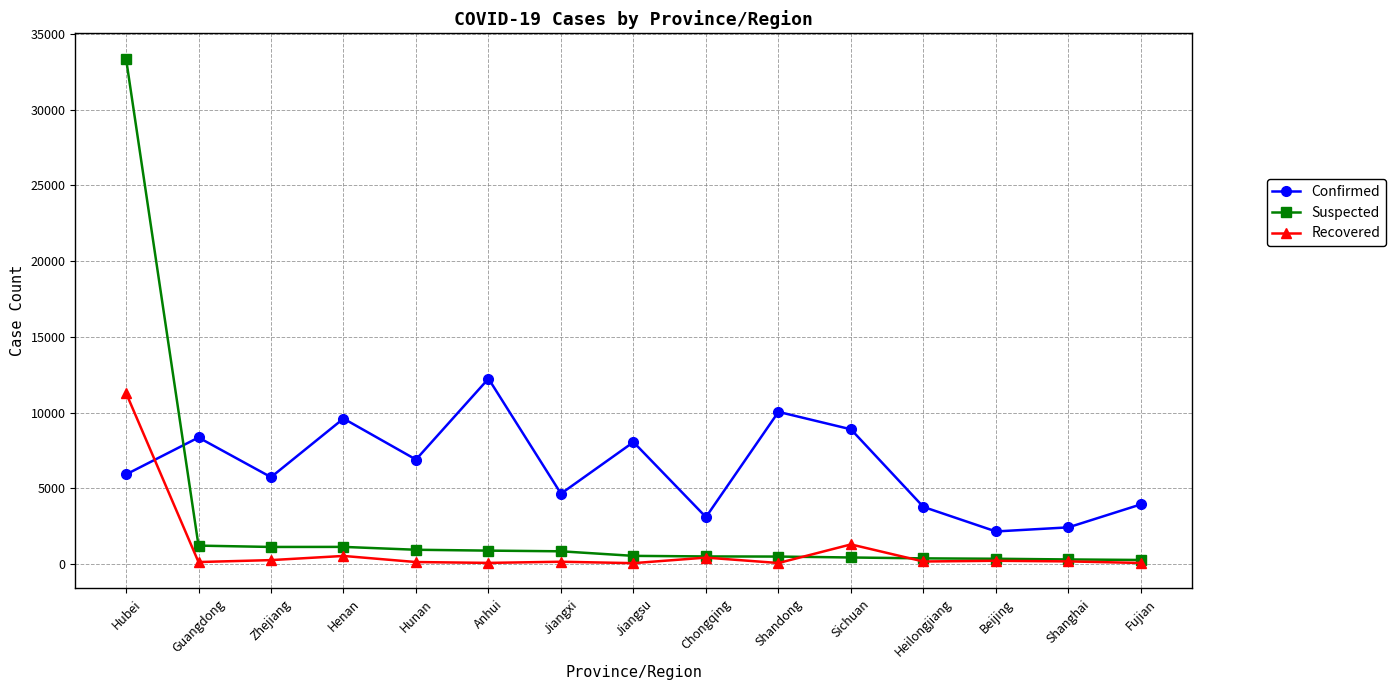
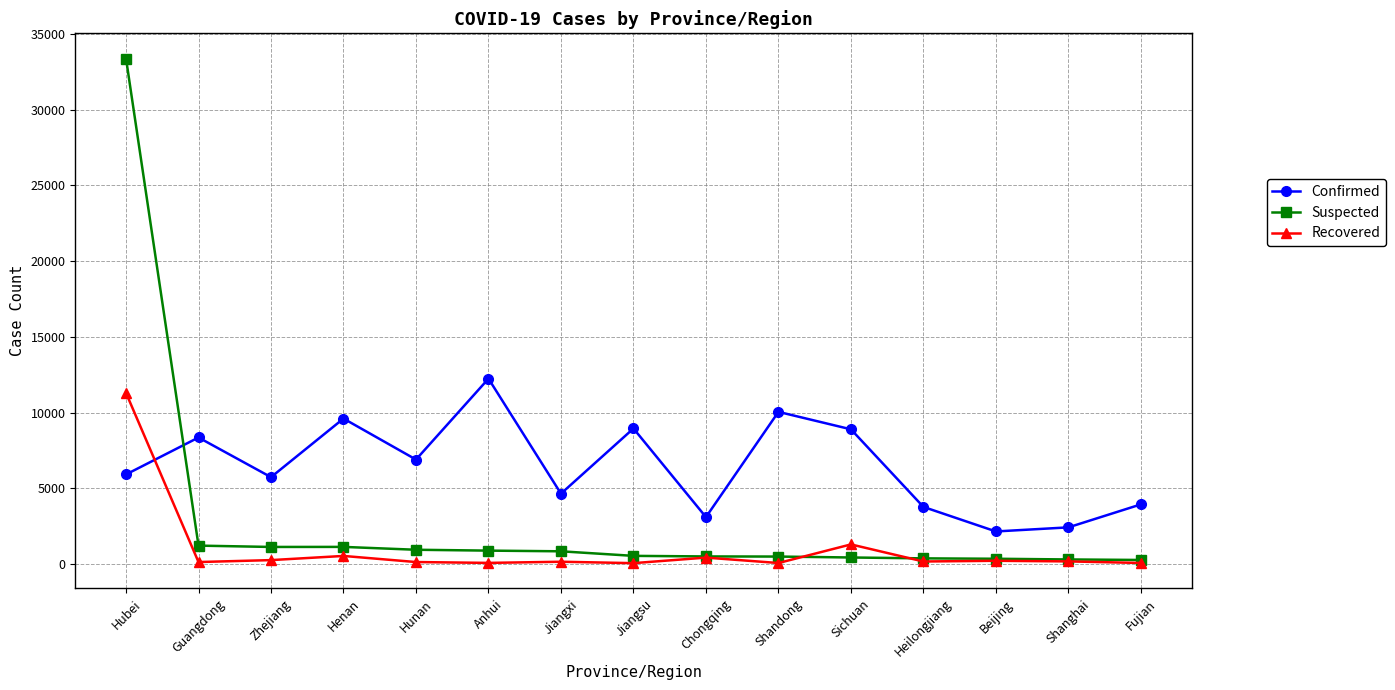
  {
    "Confirmed": {
      "Hubei": 5900,
      "Guangdong": 8400,
      "Zhejiang": 5700,
      "Henan": 9600,
      "Hunan": 6900,
      "Anhui": 12200,
      "Jiangxi": 4600,
-     "Jiangsu": 8100,
+     "Jiangsu": 9000,
      "Chongqing": 3100,
      "Shandong": 10000,
      "Sichuan": 8900,
      "Heilongjiang": 3800,
      "Beijing": 2200,
      "Shanghai": 2400,
      "Fujian": 3900
    },
    "Suspected": {
      "Hubei": 33400,
      "Guangdong": 1200,
      "Zhejiang": 1100,
      "Henan": 1100,
      "Hunan": 900,
      "Anhui": 900,
      "Jiangxi": 800,
      "Jiangsu": 500,
      "Shandong": 500,
      "Sichuan": 400,
      "Heilongjiang": 400,
      "Fujian": 300
    },
    "Recovered": {
      "Hubei": 11300,
      "Guangdong": 100,
      "Zhejiang": 300,
      "Henan": 500,
      "Hunan": 100,
      "Anhui": 100,
      "Jiangxi": 200,
      "Jiangsu": 100,
      "Shandong": 100,
      "Sichuan": 1300,
      "Heilongjiang": 200,
      "Fujian": 100
    }
  }
